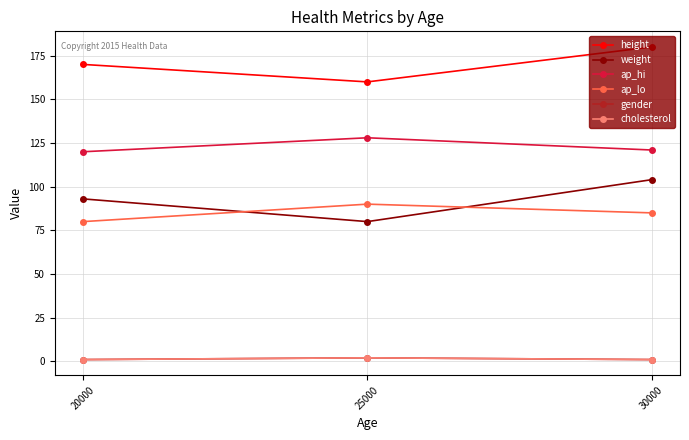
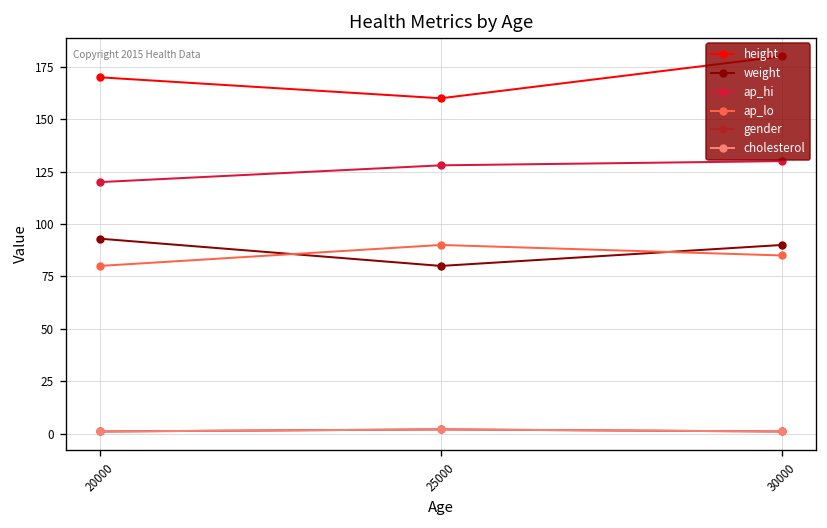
  {
    "height": {
      "25000": 160
    },
    "weight": {
      "20000": 93,
      "25000": 80,
-     "30000": 104
+     "30000": 90
    },
    "ap_hi": {
      "20000": 120,
      "25000": 128,
-     "30000": 121
+     "30000": 130
    }
  }
